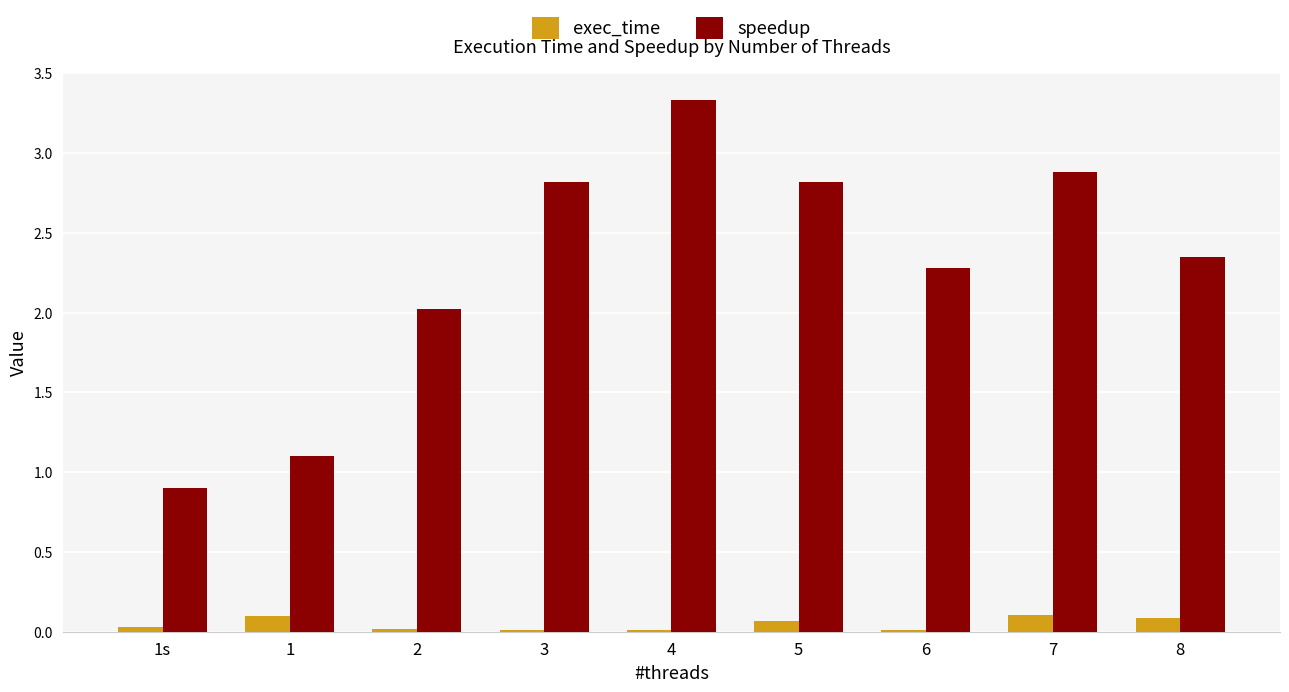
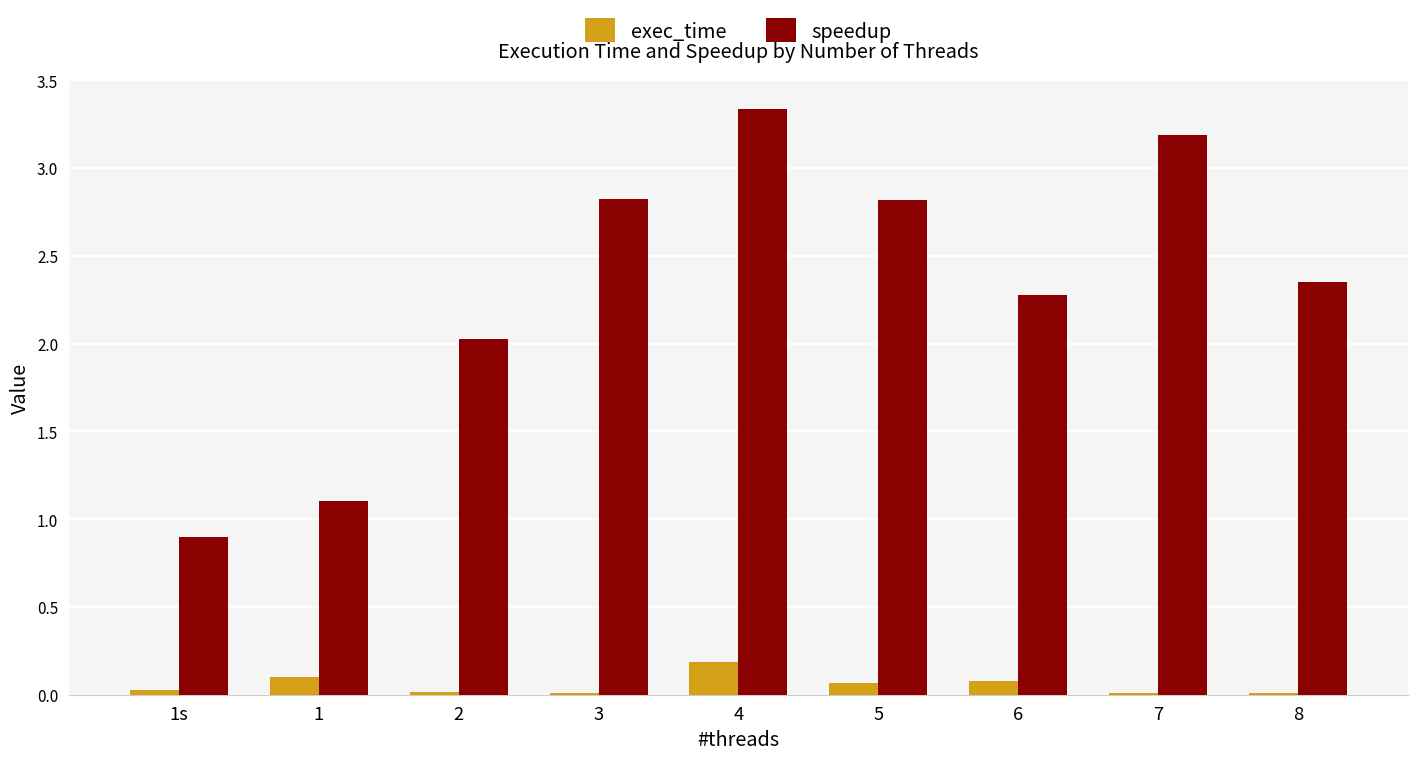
  {
    "exec_time": {
      "1s": 0.03,
      "1": 0.10,
      "2": 0.02,
-     "4": 0.01,
+     "4": 0.18,
      "5": 0.07,
-     "6": 0.01,
-     "7": 0.11,
-     "8": 0.08
+     "6": 0.08,
+     "7": 0.01,
+     "8": 0.01
    },
    "speedup": {
      "1s": 0.90,
      "1": 1.10,
      "2": 2.02,
      "3": 2.82,
      "4": 3.33,
      "5": 2.82,
      "6": 2.28,
-     "7": 2.88,
+     "7": 3.19,
      "8": 2.35
    }
  }
